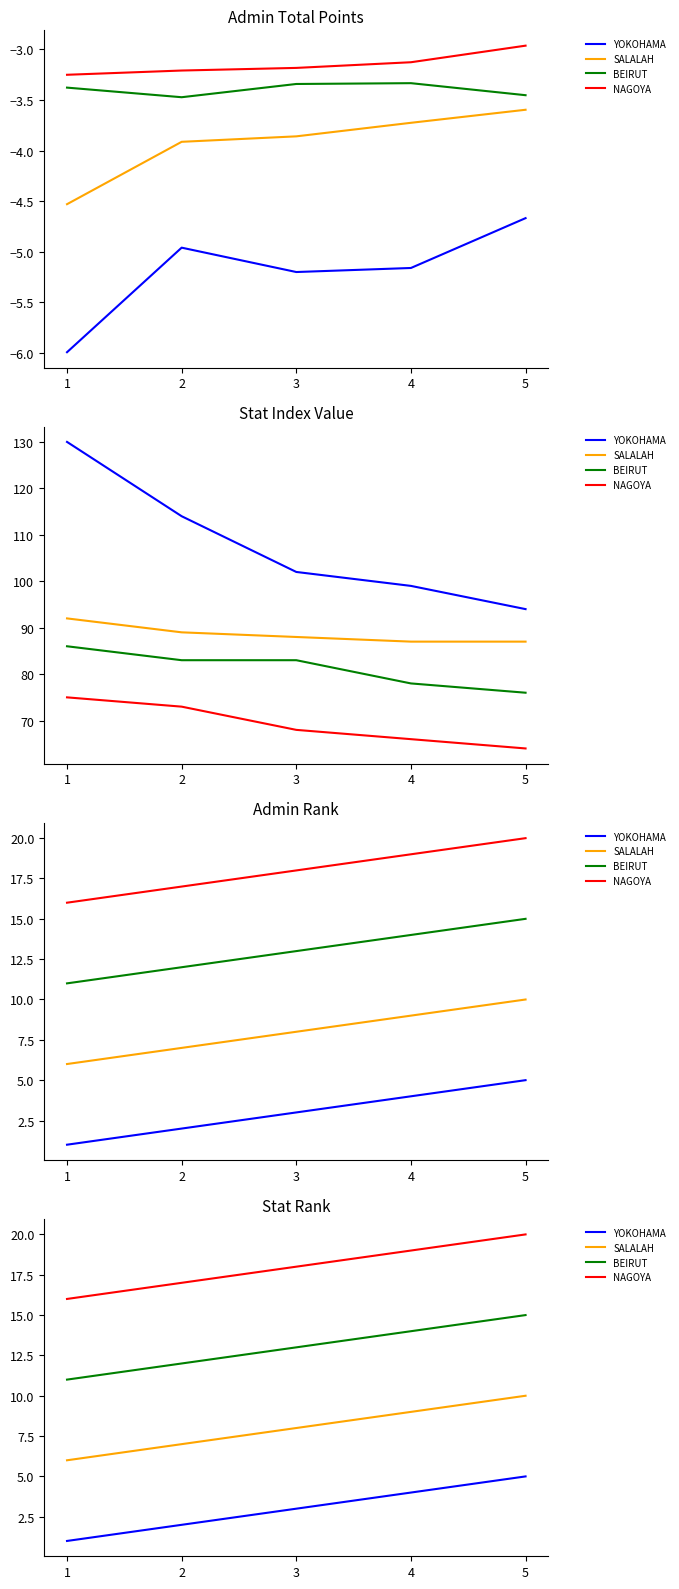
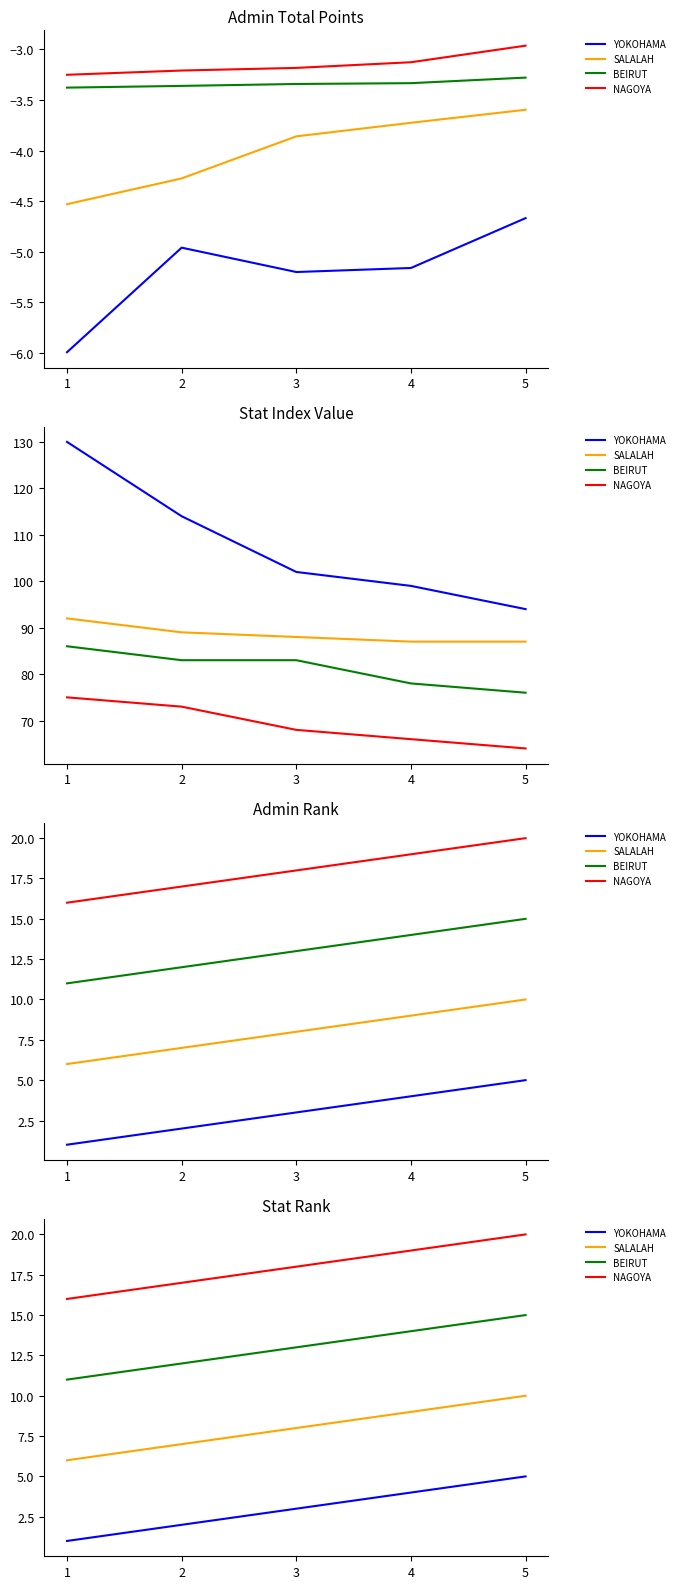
  {
    "Admin Total Points": {
      "YOKOHAMA": {
        "1": -6.00,
        "2": -4.96,
        "3": -5.20,
        "4": -5.16,
        "5": -4.67
      },
      "SALALAH": {
        "1": -4.53,
-       "2": -3.91,
+       "2": -4.28,
        "3": -3.86,
        "4": -3.73,
        "5": -3.60
      },
      "BEIRUT": {
        "1": -3.38,
-       "2": -3.47,
+       "2": -3.36,
        "3": -3.34,
        "4": -3.33,
-       "5": -3.45
+       "5": -3.28
      },
      "NAGOYA": {
        "1": -3.25,
        "2": -3.21,
        "3": -3.18,
        "4": -3.13,
        "5": -2.96
      }
    },
    "Stat Index Value": {
      "YOKOHAMA": {
        "1": 130,
        "2": 114,
        "3": 102,
        "4": 99,
        "5": 94
      },
      "SALALAH": {
        "1": 92,
        "2": 89,
        "3": 88,
        "4": 87,
        "5": 87
      },
      "BEIRUT": {
        "1": 86,
        "2": 83,
        "3": 83,
        "4": 78,
        "5": 76
      },
      "NAGOYA": {
        "1": 75,
        "2": 73,
        "3": 68,
        "4": 66,
        "5": 64
      }
    },
    "Admin Rank": {
      "YOKOHAMA": {
        "1": 1.0,
        "2": 2.0,
        "3": 3.0,
        "4": 4.0,
        "5": 5.0
      },
      "SALALAH": {
        "1": 6.0,
        "2": 7.0,
        "3": 8.0,
        "4": 9.0,
        "5": 10.0
      },
      "BEIRUT": {
        "1": 11.0,
        "2": 12.0,
        "3": 13.0,
        "4": 14.0,
        "5": 15.0
      },
      "NAGOYA": {
        "1": 16.0,
        "2": 17.0,
        "3": 18.0,
        "4": 19.0,
        "5": 20.0
      }
    },
    "Stat Rank": {
      "YOKOHAMA": {
        "1": 1.0,
        "2": 2.0,
        "3": 3.0,
        "4": 4.0,
        "5": 5.0
      },
      "SALALAH": {
        "1": 6.0,
        "2": 7.0,
        "3": 8.0,
        "4": 9.0,
        "5": 10.0
      },
      "BEIRUT": {
        "1": 11.0,
        "2": 12.0,
        "3": 13.0,
        "4": 14.0,
        "5": 15.0
      },
      "NAGOYA": {
        "1": 16.0,
        "2": 17.0,
        "3": 18.0,
        "4": 19.0,
        "5": 20.0
      }
    }
  }
